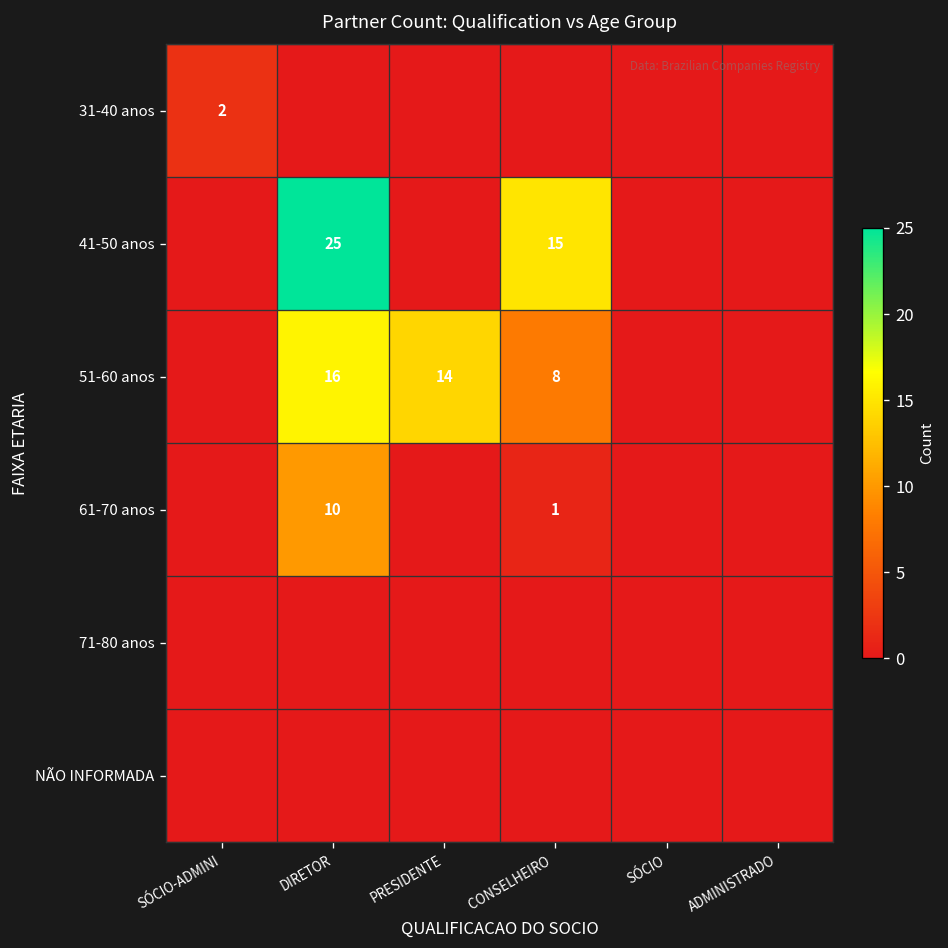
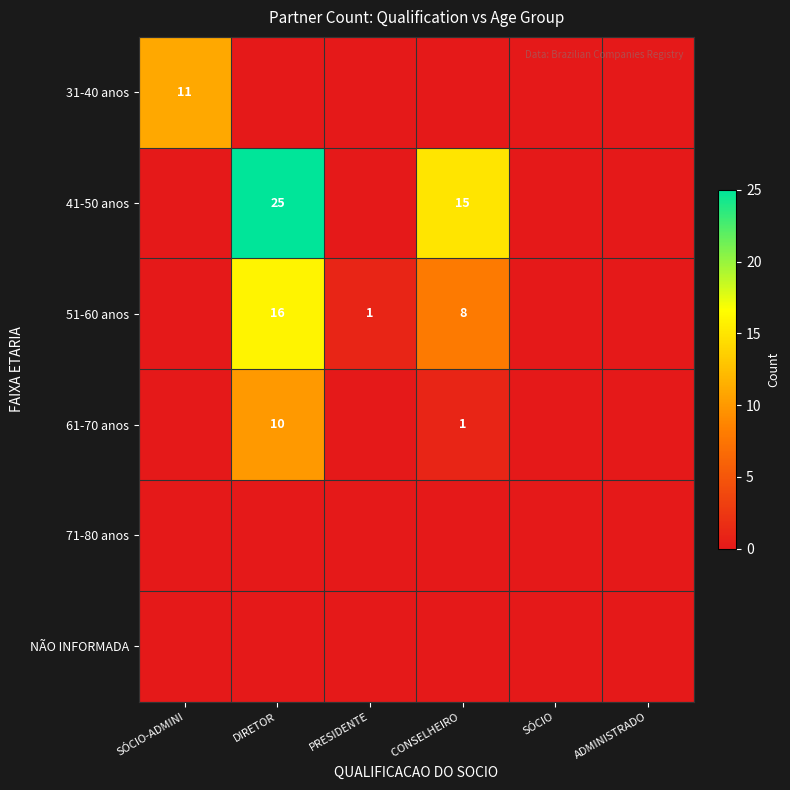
  {
    "31-40 anos": {
-     "SÓCIO-ADMINI": 2
+     "SÓCIO-ADMINI": 11
    },
    "41-50 anos": {
      "DIRETOR": 25,
      "CONSELHEIRO": 15
    },
    "51-60 anos": {
      "DIRETOR": 16,
-     "PRESIDENTE": 14,
+     "PRESIDENTE": 1,
      "CONSELHEIRO": 8
    },
    "61-70 anos": {
      "DIRETOR": 10,
      "CONSELHEIRO": 1
    }
  }
